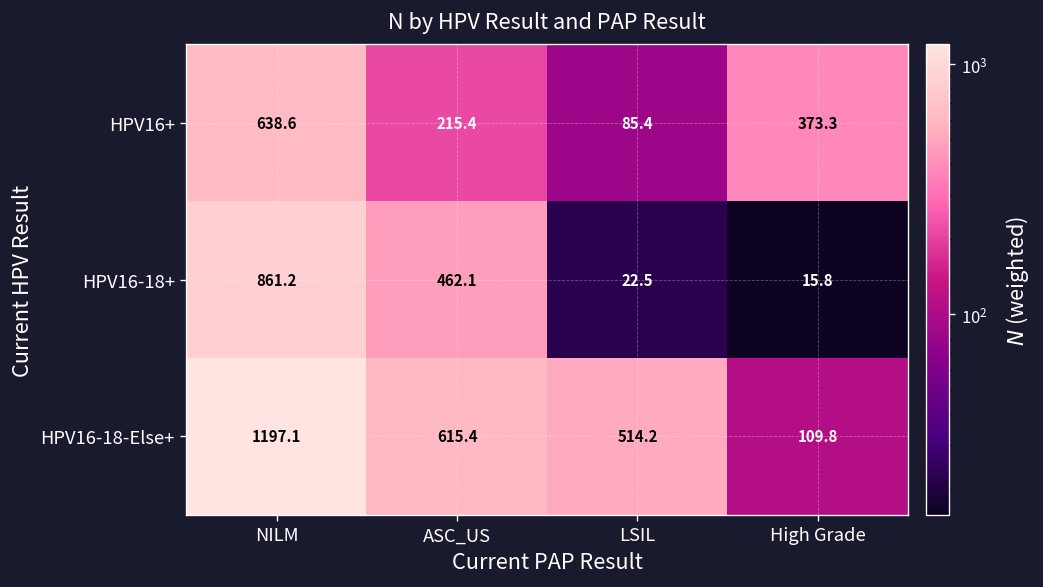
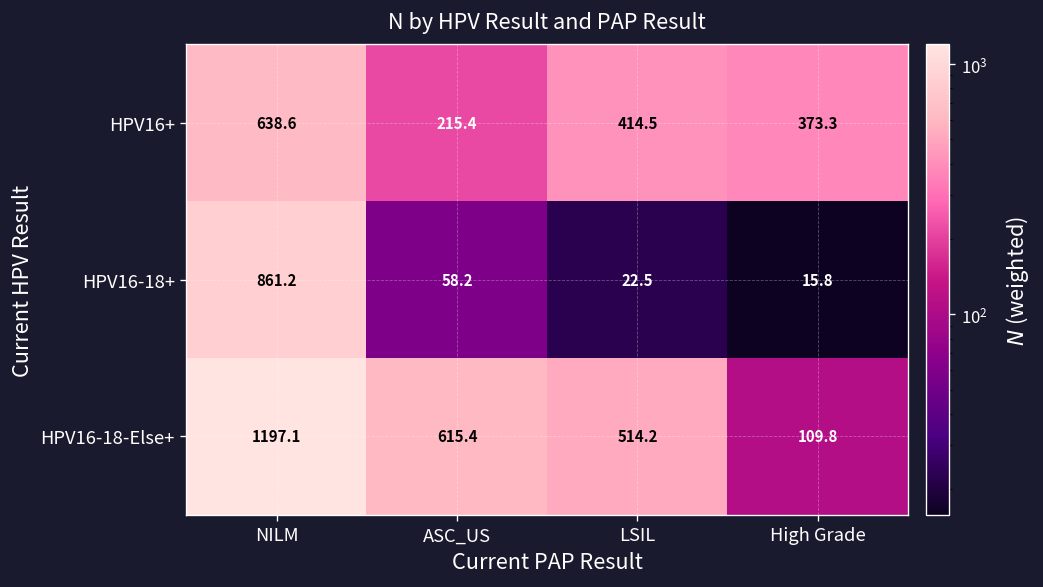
  {
    "HPV16+": {
      "NILM": 638.6,
      "ASC_US": 215.4,
-     "LSIL": 85.4,
+     "LSIL": 414.5,
      "High Grade": 373.3
    },
    "HPV16-18+": {
      "NILM": 861.2,
-     "ASC_US": 462.1,
+     "ASC_US": 58.2,
      "LSIL": 22.5,
      "High Grade": 15.8
    },
    "HPV16-18-Else+": {
      "NILM": 1197.1,
      "ASC_US": 615.4,
      "LSIL": 514.2,
      "High Grade": 109.8
    }
  }
